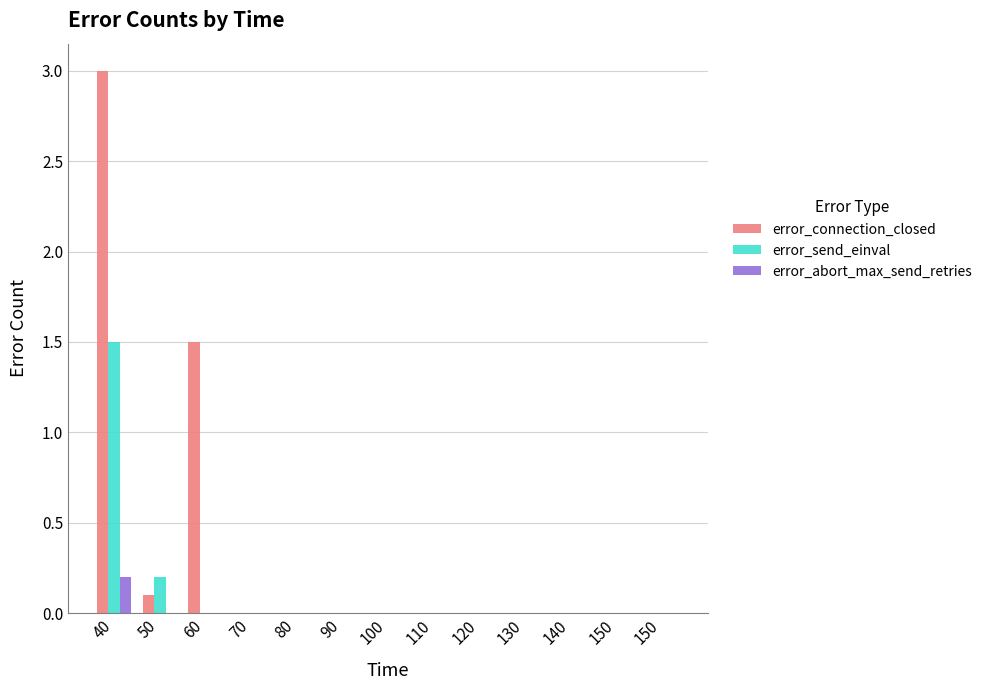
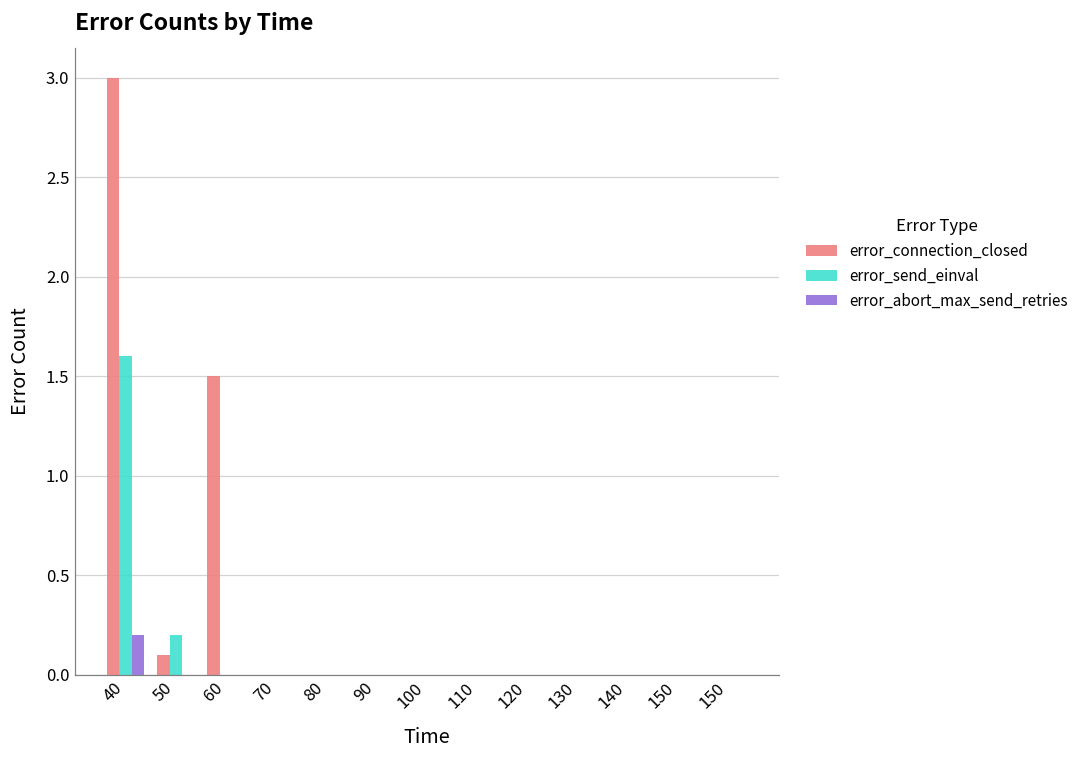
  {
    "error_connection_closed": {
      "40": 3.0,
      "50": 0.1,
      "60": 1.5,
      "70": 0.0,
      "80": 0.0,
      "90": 0.0,
      "100": 0.0,
      "110": 0.0,
      "120": 0.0,
      "130": 0.0,
      "140": 0.0
    },
    "error_send_einval": {
-     "40": 1.5,
+     "40": 1.6,
      "50": 0.2,
      "60": 0.0,
      "70": 0.0,
      "80": 0.0,
      "90": 0.0,
      "100": 0.0,
      "110": 0.0,
      "120": 0.0,
      "130": 0.0,
      "140": 0.0
    },
    "error_abort_max_send_retries": {
      "40": 0.2,
      "50": 0.0,
      "60": 0.0,
      "70": 0.0,
      "80": 0.0,
      "90": 0.0,
      "100": 0.0,
      "110": 0.0,
      "120": 0.0,
      "130": 0.0,
      "140": 0.0
    }
  }
